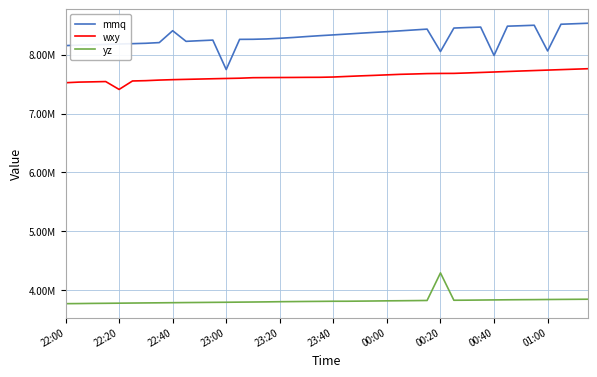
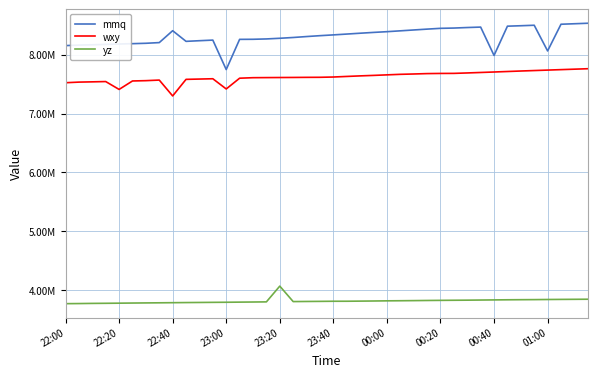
  {
    "mmq": {
      "22:00": 8200000,
      "22:40": 8400000,
      "23:00": 7700000,
      "23:20": 8300000,
      "23:40": 8300000,
      "00:00": 8400000,
-     "00:20": 8100000,
+     "00:20": 8400000,
      "00:40": 8000000,
      "01:00": 8100000
    },
    "wxy": {
      "22:00": 7500000,
      "22:20": 7400000,
-     "22:40": 7600000,
-     "23:00": 7600000,
+     "22:40": 7300000,
+     "23:00": 7400000,
      "23:20": 7600000,
      "23:40": 7600000,
      "00:00": 7700000,
      "00:20": 7700000,
      "00:40": 7700000,
      "01:00": 7700000
    },
    "yz": {
      "22:00": 3800000,
      "22:20": 3800000,
      "22:40": 3800000,
      "23:00": 3800000,
-     "23:20": 3800000,
+     "23:20": 4100000,
      "23:40": 3800000,
      "00:00": 3800000,
-     "00:20": 4300000,
+     "00:20": 3800000,
      "00:40": 3800000,
      "01:00": 3800000
    }
  }
